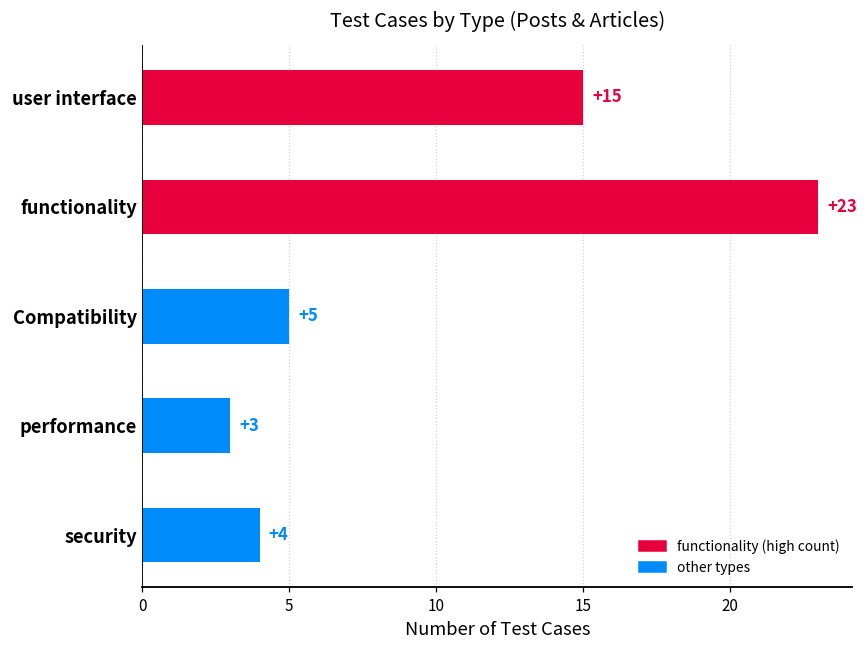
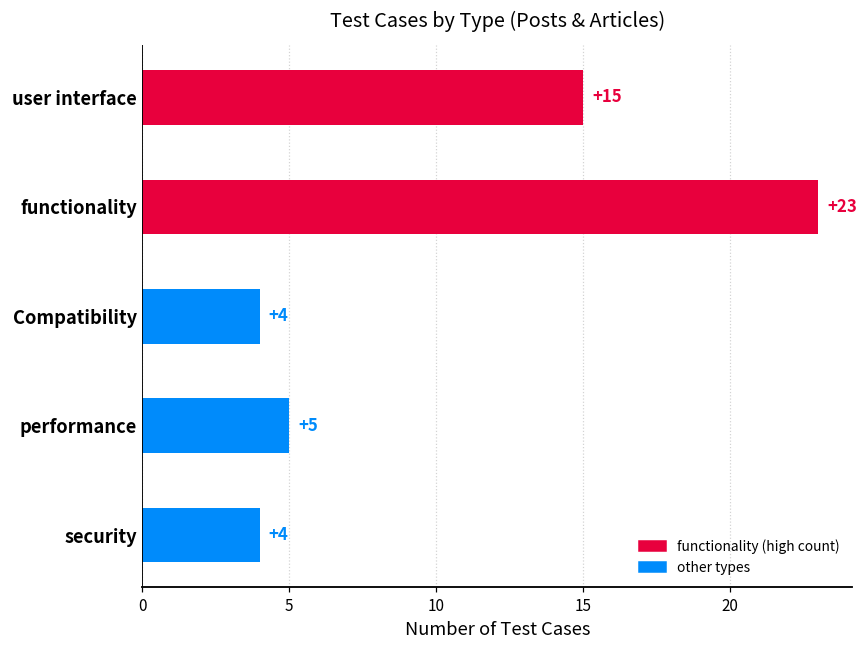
  {
    "user interface": "+15",
    "functionality": "+23",
-   "Compatibility": "+5",
-   "performance": "+3",
+   "Compatibility": "+4",
+   "performance": "+5",
    "security": "+4"
  }
